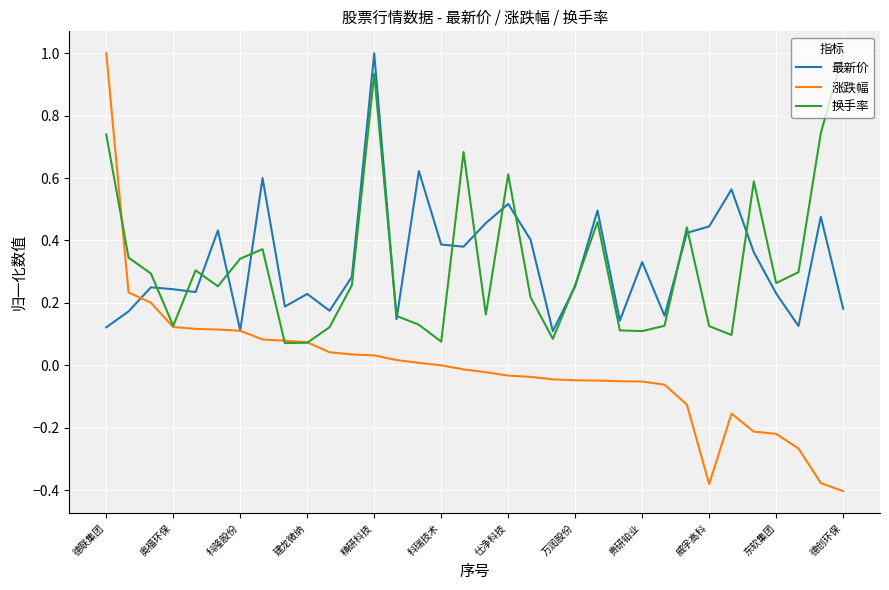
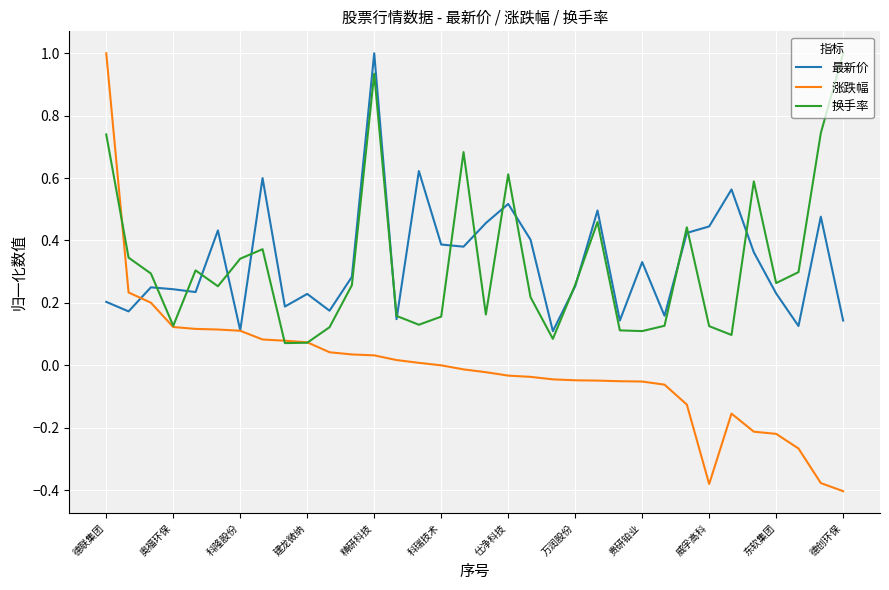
  {
    "最新价": {
-     "德联集团": 0.12,
+     "德联集团": 0.20,
      "奥福环保": 0.24,
      "建龙微纳": 0.23,
      "精研科技": 1.00,
      "科瑞技术": 0.39,
      "仕净科技": 0.52,
      "贵研铂业": 0.33,
      "威孚高科": 0.45,
      "东软集团": 0.23,
-     "德创环保": 0.18
+     "德创环保": 0.14
    },
    "涨跌幅": {
      "德联集团": 1.00,
      "精研科技": 0.03,
      "科瑞技术": 0.00,
      "仕净科技": -0.03,
      "万润股份": -0.05,
      "贵研铂业": -0.05,
      "威孚高科": -0.38,
      "东软集团": -0.22,
      "德创环保": -0.40
    },
    "换手率": {
      "德联集团": 0.74,
      "科隆股份": 0.34,
      "精研科技": 0.93,
-     "科瑞技术": 0.08,
+     "科瑞技术": 0.16,
      "仕净科技": 0.61,
      "贵研铂业": 0.11,
      "威孚高科": 0.13,
      "东软集团": 0.26
    }
  }
